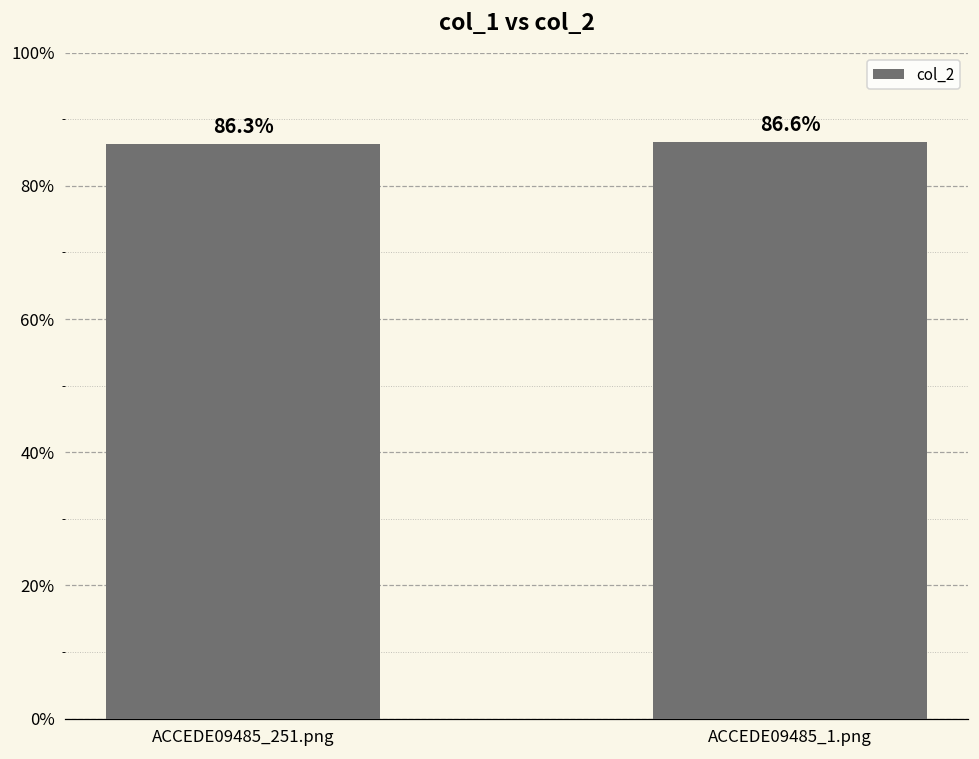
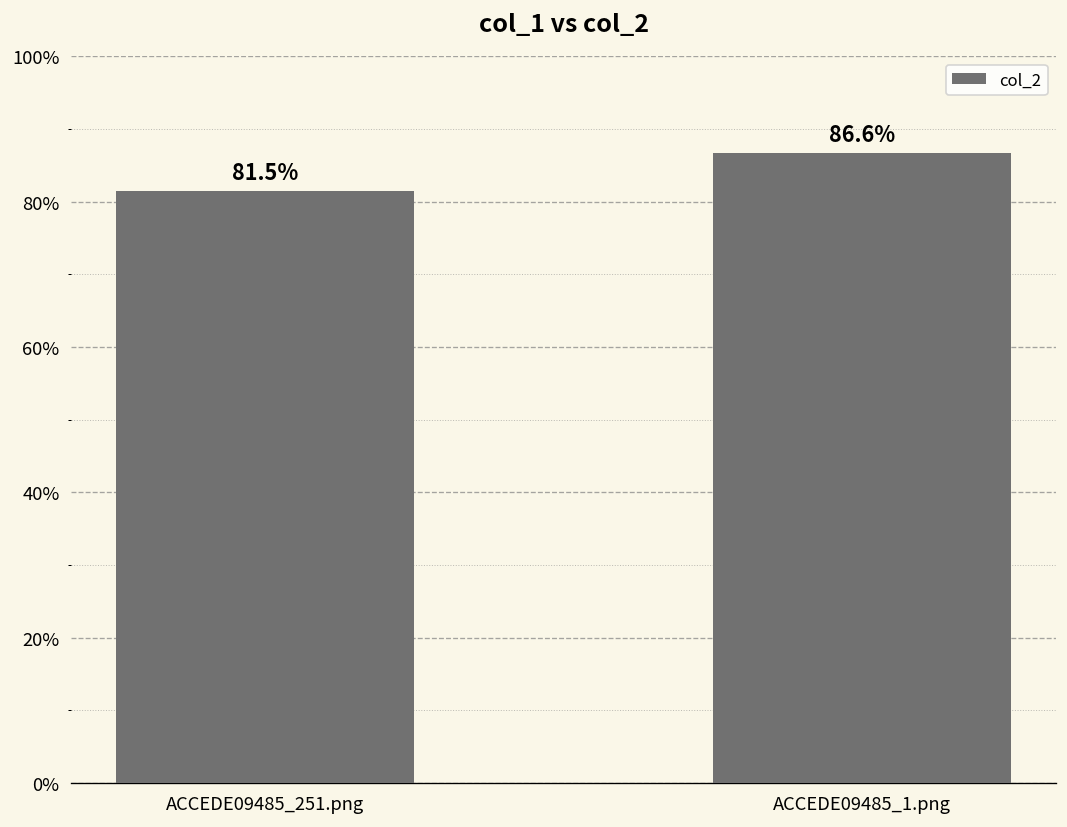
  {
-   "ACCEDE09485_251.png": "86.3%",
+   "ACCEDE09485_251.png": "81.5%",
    "ACCEDE09485_1.png": "86.6%"
  }
